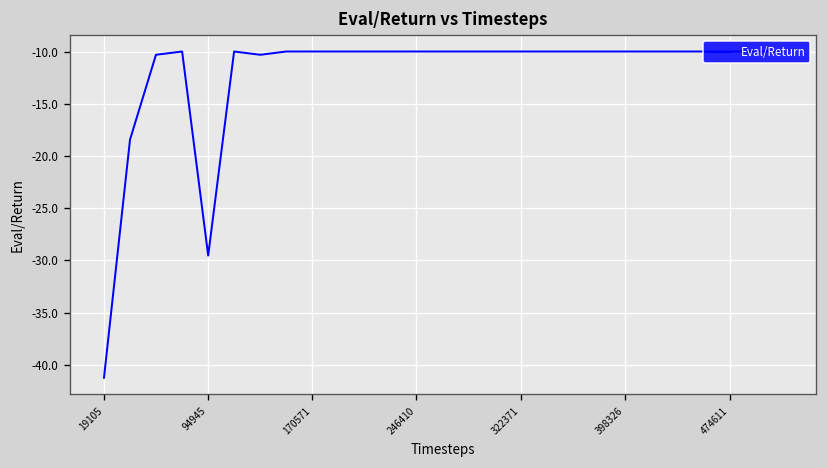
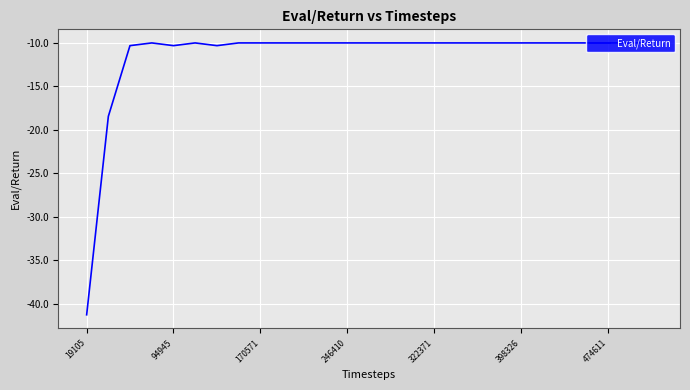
  {
    "19105": -41,
-   "94945": -30,
+   "94945": -10,
    "170571": -10,
    "246410": -10,
    "322371": -10,
    "398326": -10
  }
